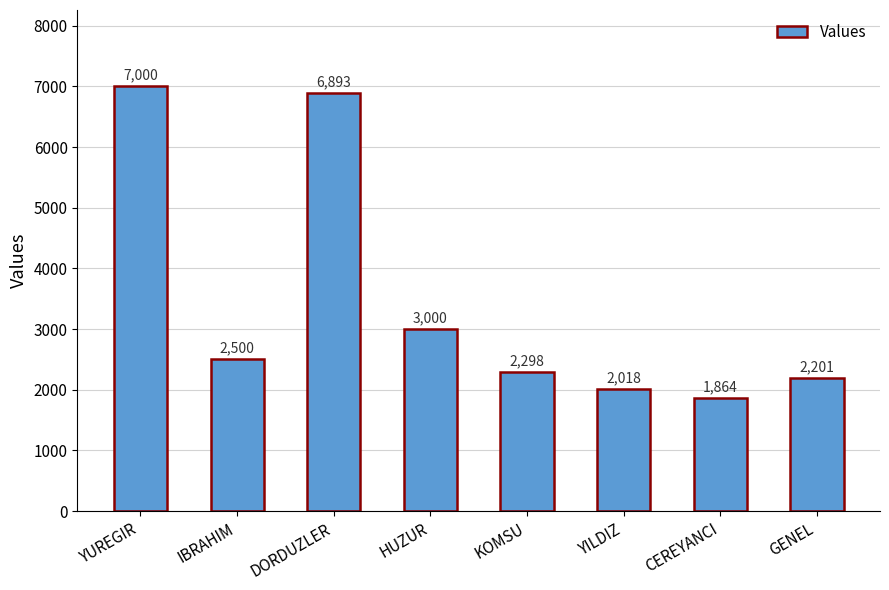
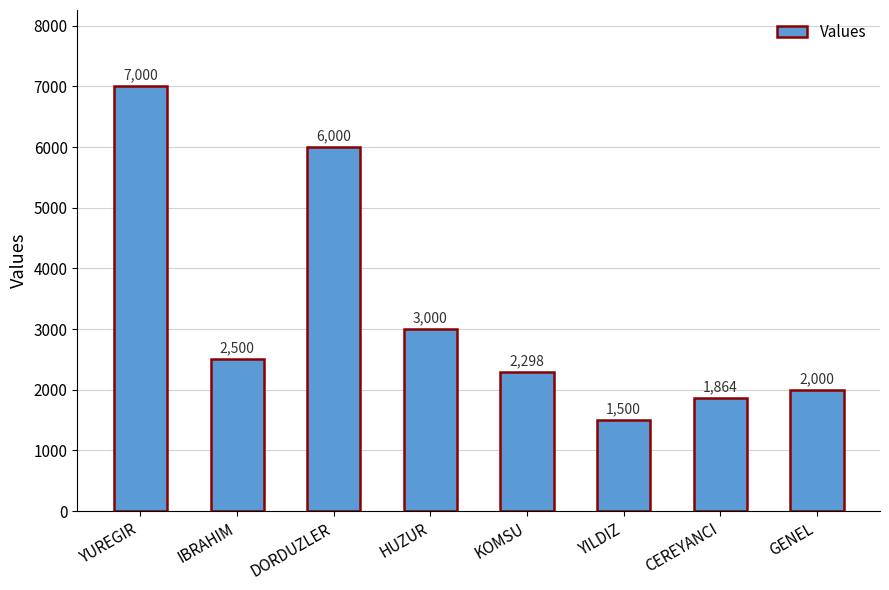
  {
    "YUREGIR": "7,000",
    "IBRAHIM": "2,500",
-   "DORDUZLER": "6,893",
+   "DORDUZLER": "6,000",
    "HUZUR": "3,000",
    "KOMSU": "2,298",
-   "YILDIZ": "2,018",
+   "YILDIZ": "1,500",
    "CEREYANCI": "1,864",
-   "GENEL": "2,201"
+   "GENEL": "2,000"
  }
